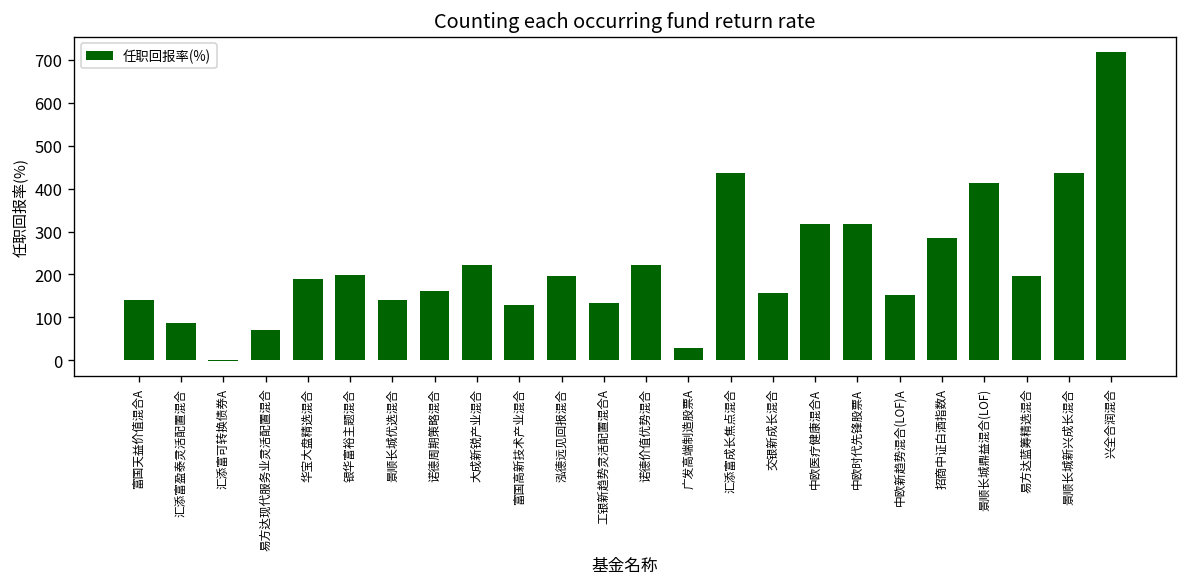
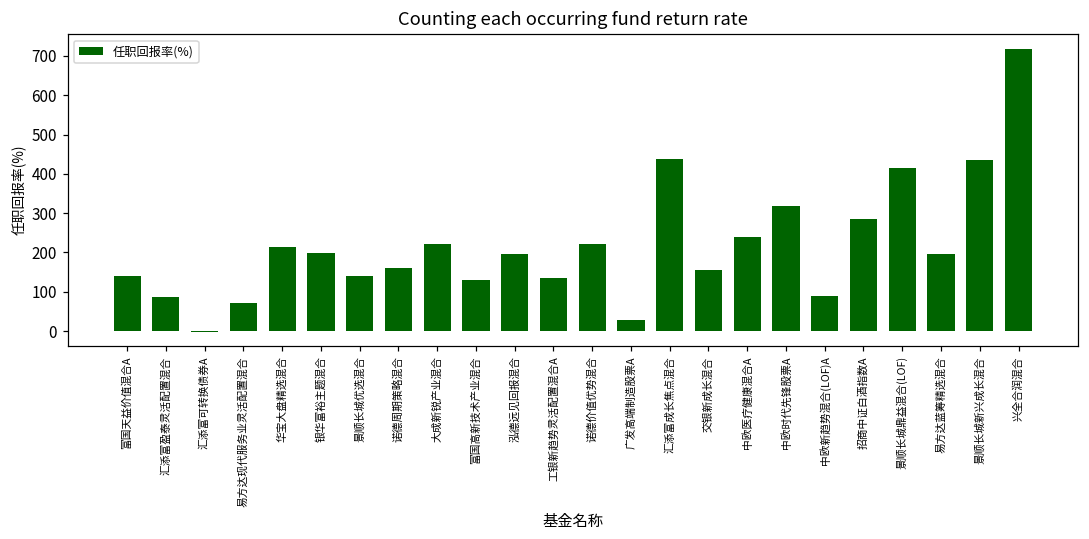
  {
    "富国天益价值混合A": 140,
    "汇添富盈泰灵活配置混合": 90,
    "易方达现代服务业灵活配置混合": 70,
-   "华宝大盘精选混合": 190,
+   "华宝大盘精选混合": 210,
    "银华富裕主题混合": 200,
    "景顺长城优选混合": 140,
    "诺德周期策略混合": 160,
    "大成新锐产业混合": 220,
    "富国高新技术产业混合": 130,
    "泓德远见回报混合": 200,
    "工银新趋势灵活配置混合A": 130,
    "诺德价值优势混合": 220,
    "广发高端制造股票A": 30,
    "汇添富成长焦点混合": 440,
    "交银新成长混合": 160,
-   "中欧医疗健康混合A": 320,
+   "中欧医疗健康混合A": 240,
    "中欧时代先锋股票A": 320,
-   "中欧新趋势混合(LOF)A": 150,
+   "中欧新趋势混合(LOF)A": 90,
    "招商中证白酒指数A": 280,
    "景顺长城鼎益混合(LOF)": 410,
    "易方达蓝筹精选混合": 200,
    "景顺长城新兴成长混合": 440,
    "兴全合润混合": 720
  }
